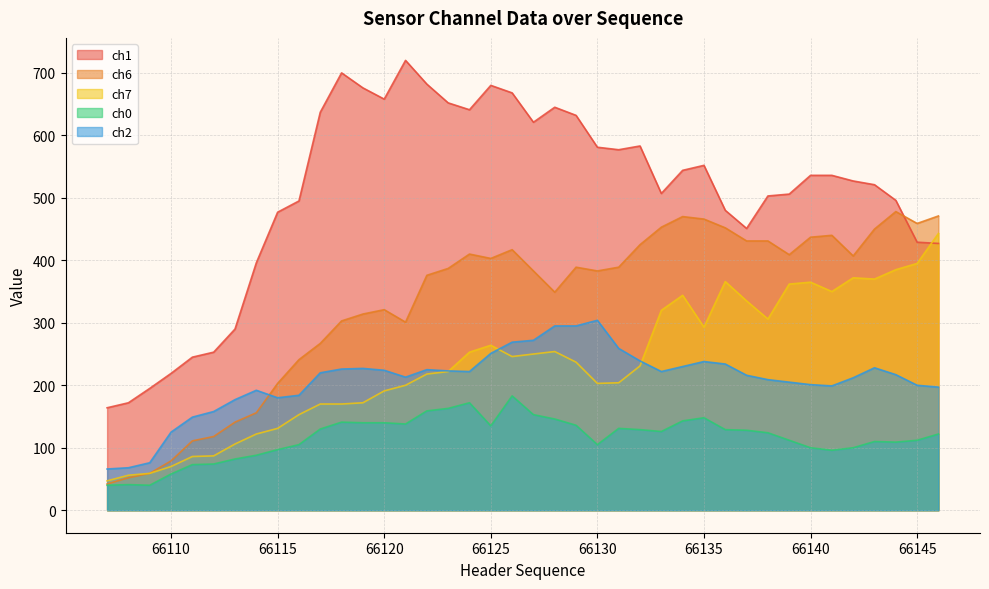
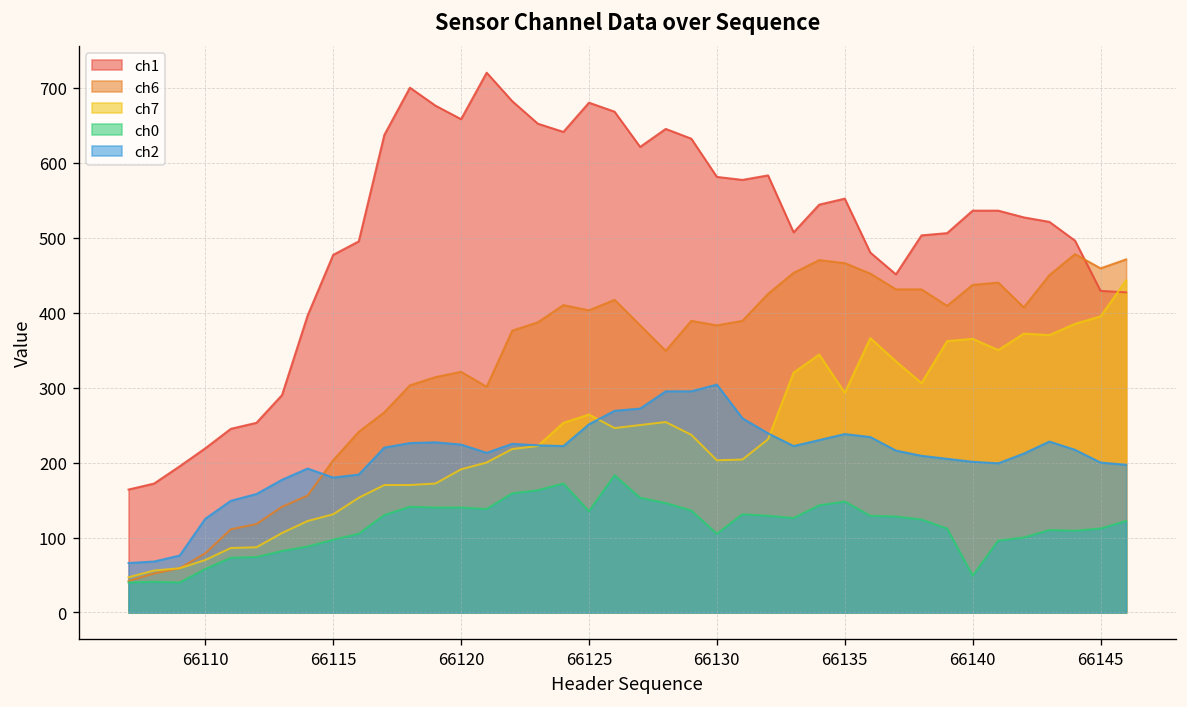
  {
    "ch7": {
      "66110": 70,
      "66115": 130,
      "66120": 190,
      "66125": 260,
      "66130": 200,
      "66135": 290,
      "66140": 370,
      "66145": 400
    },
    "ch0": {
      "66110": 60,
      "66115": 100,
      "66120": 140,
      "66125": 140,
      "66130": 110,
      "66135": 150,
-     "66140": 100,
+     "66140": 50,
      "66145": 110
    },
    "ch2": {
      "66110": 130,
      "66115": 180,
      "66120": 220,
      "66125": 250,
      "66130": 300,
      "66135": 240,
      "66140": 200,
      "66145": 200
    }
  }
